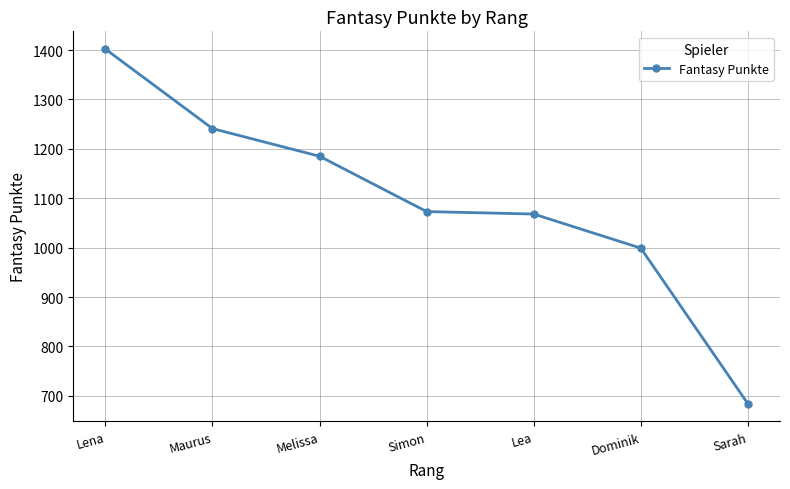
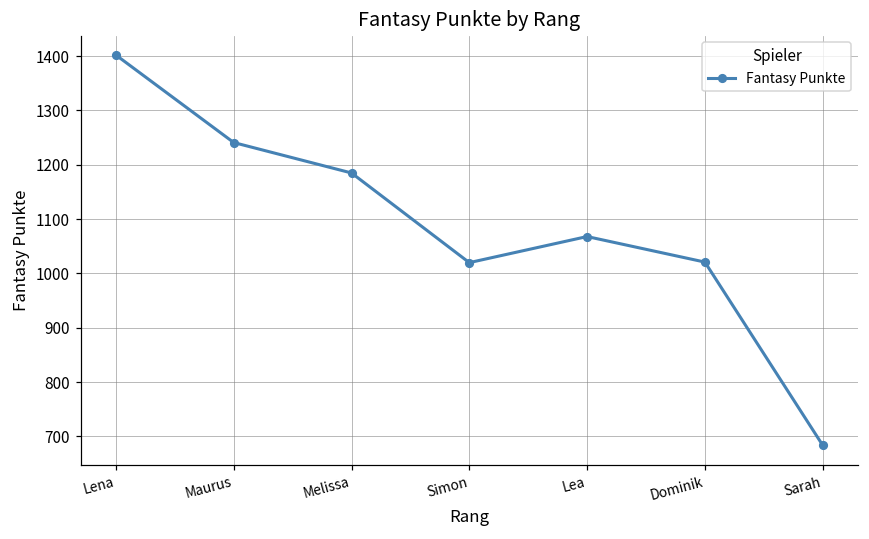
  {
    "Lena": 1400,
    "Maurus": 1240,
    "Melissa": 1190,
-   "Simon": 1070,
+   "Simon": 1020,
    "Lea": 1070,
-   "Dominik": 1000,
+   "Dominik": 1020,
    "Sarah": 680
  }
